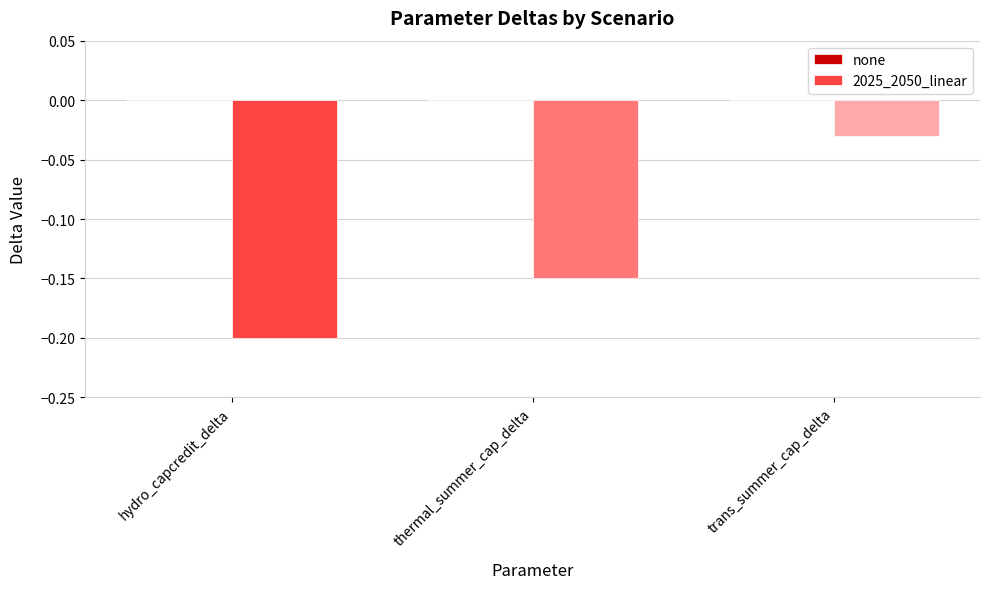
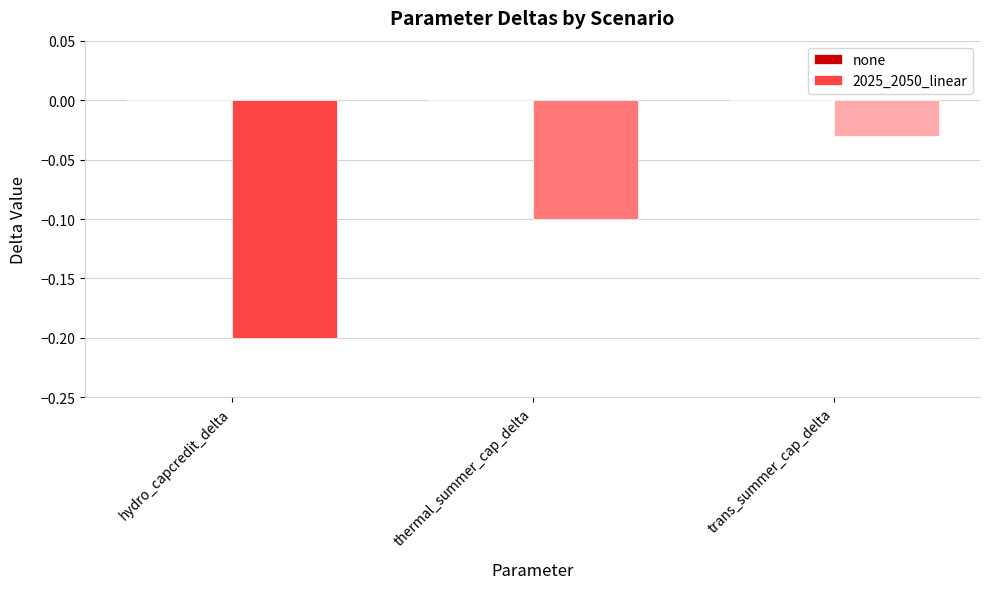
  {
    "none": {
      "hydro_capcredit_delta": 0.00,
      "thermal_summer_cap_delta": 0.00,
      "trans_summer_cap_delta": 0.00
    },
    "2025_2050_linear": {
      "hydro_capcredit_delta": -0.20,
-     "thermal_summer_cap_delta": -0.15,
+     "thermal_summer_cap_delta": -0.10,
      "trans_summer_cap_delta": -0.03
    }
  }
